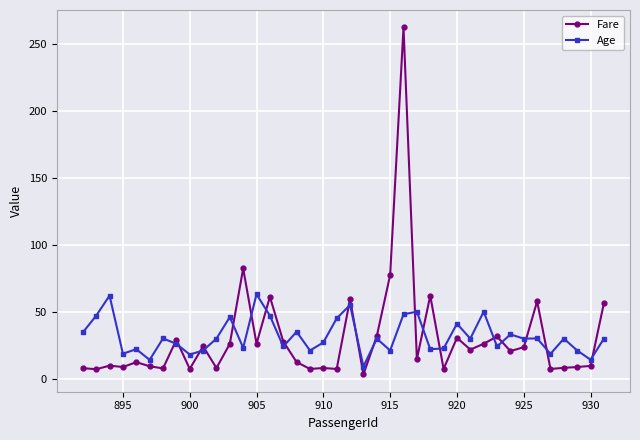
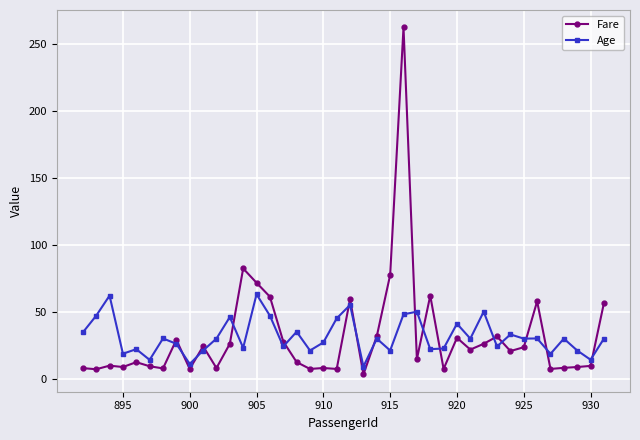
  {
    "Fare": {
      "895": 9,
      "900": 7,
-     "905": 26,
+     "905": 72,
      "910": 8,
      "915": 77,
      "920": 31,
      "925": 23,
      "930": 10
    },
    "Age": {
      "895": 19,
-     "900": 18,
+     "900": 11,
      "905": 63,
      "910": 27,
      "915": 21,
      "920": 41,
      "925": 30,
      "930": 14
    }
  }
